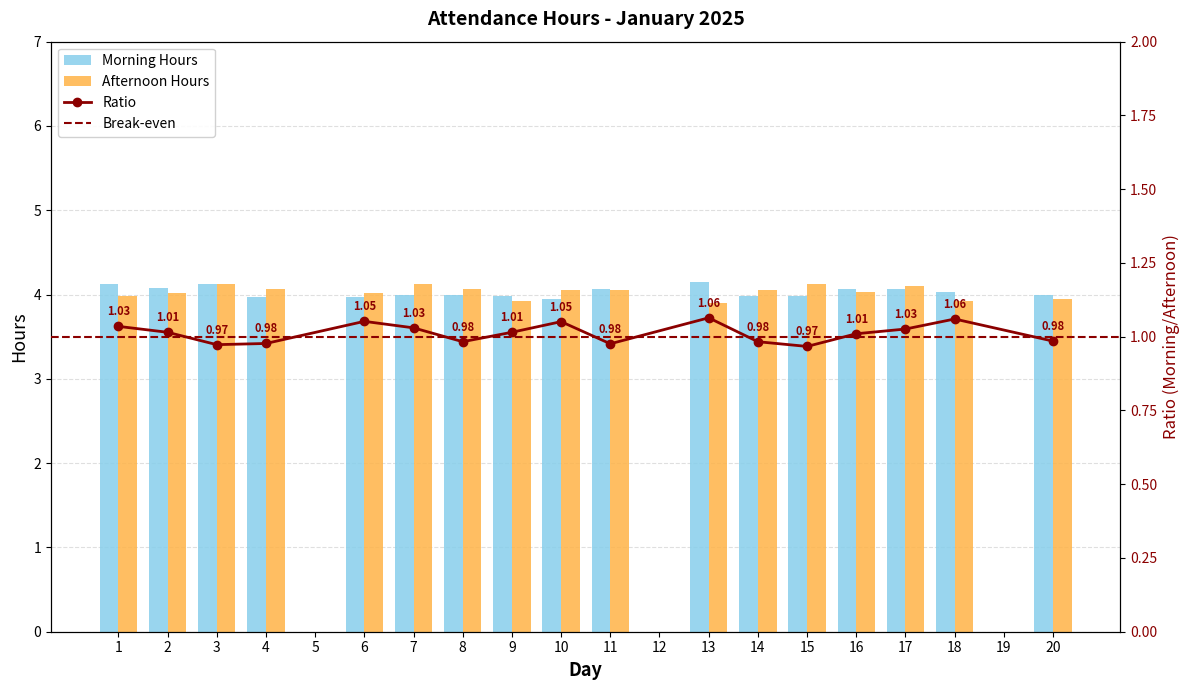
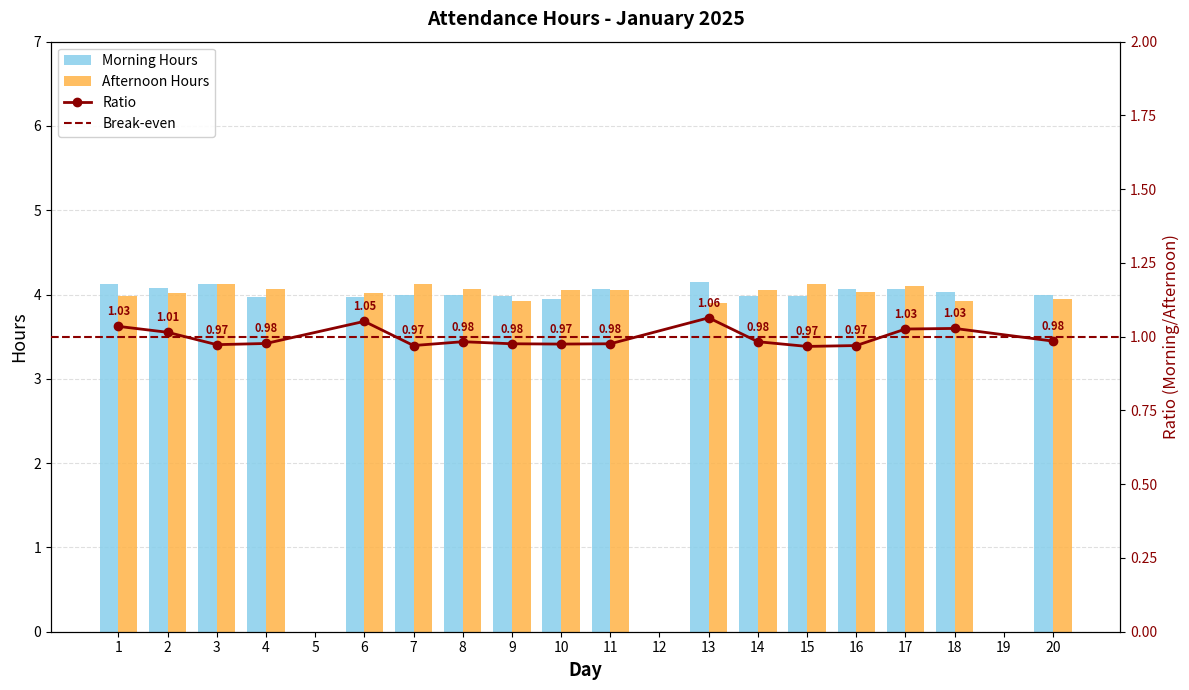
  {
    "Ratio": {
      "1": 1.03,
      "2": 1.01,
      "3": 0.97,
      "4": 0.98,
      "6": 1.05,
-     "7": 1.03,
+     "7": 0.97,
      "8": 0.98,
-     "9": 1.01,
-     "10": 1.05,
+     "9": 0.98,
+     "10": 0.97,
      "11": 0.98,
      "13": 1.06,
      "14": 0.98,
      "15": 0.97,
-     "16": 1.01,
+     "16": 0.97,
      "17": 1.03,
-     "18": 1.06,
+     "18": 1.03,
      "20": 0.98
    }
  }
